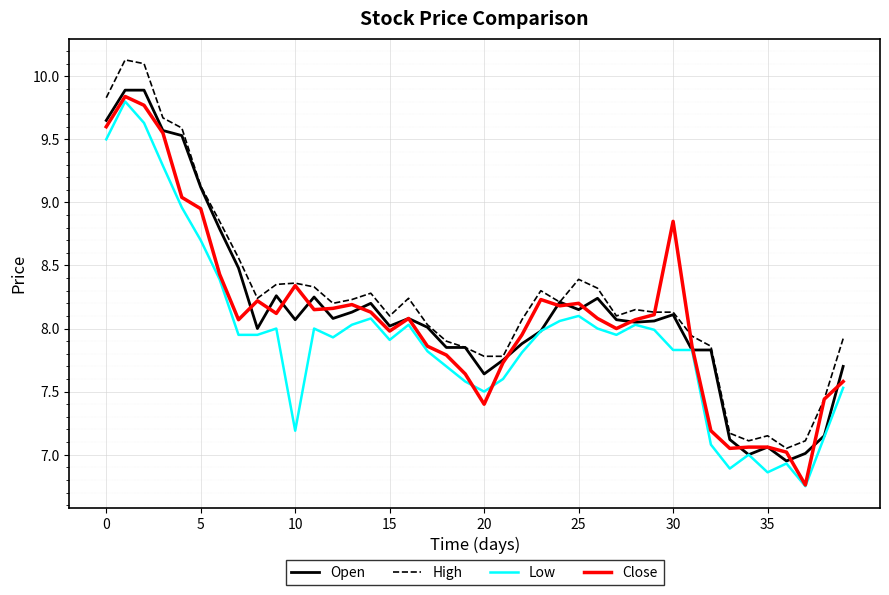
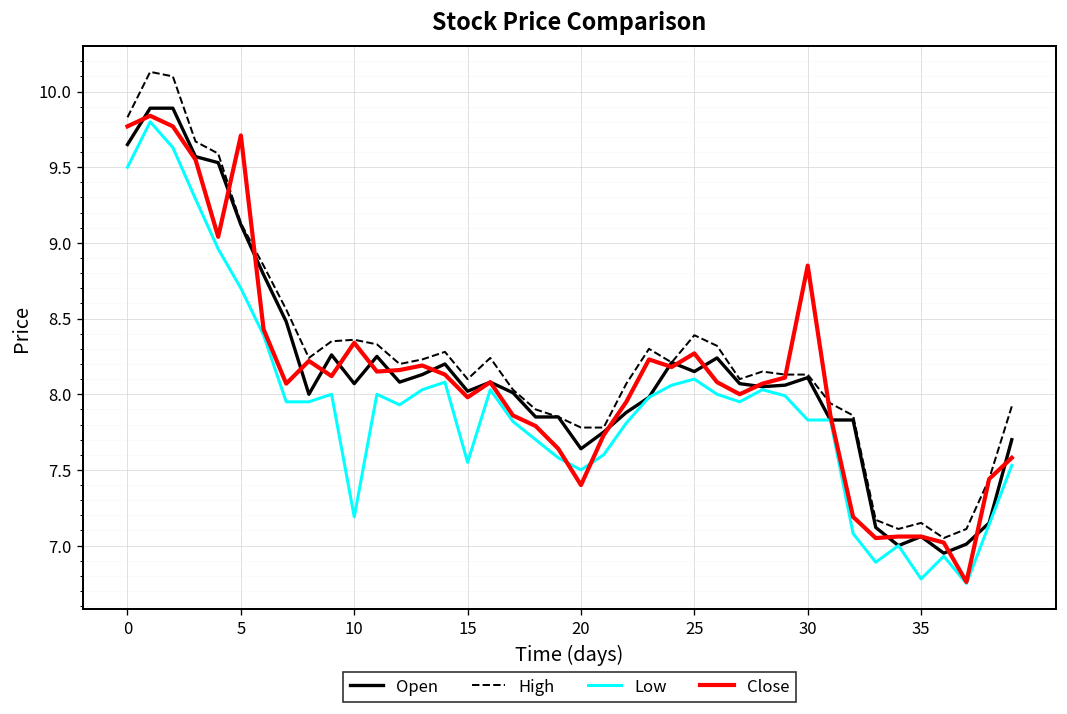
  {
    "Low": {
      "0": 9.50,
      "5": 8.70,
      "10": 7.19,
-     "15": 7.91,
+     "15": 7.55,
      "20": 7.50,
      "25": 8.10,
      "30": 7.83,
-     "35": 6.86
+     "35": 6.78
    },
    "Close": {
-     "0": 9.60,
-     "5": 8.95,
+     "0": 9.77,
+     "5": 9.71,
      "15": 7.98,
      "20": 7.40,
-     "25": 8.20,
+     "25": 8.27,
      "30": 8.85
    }
  }
